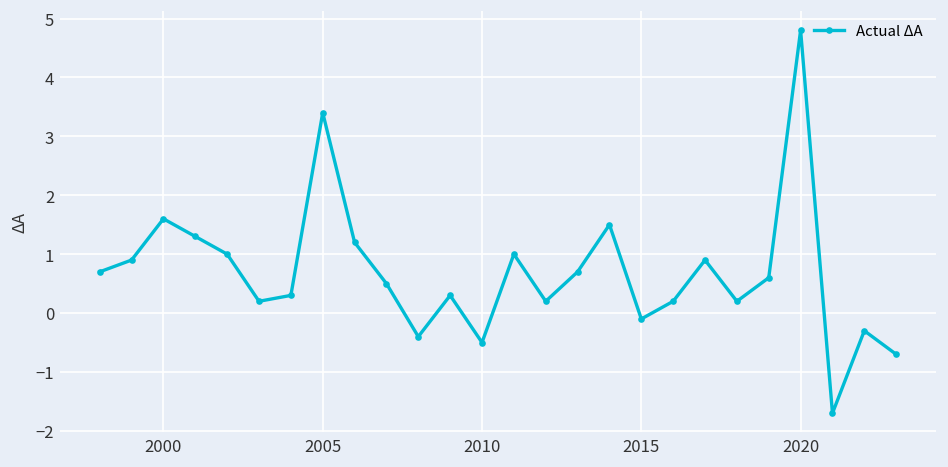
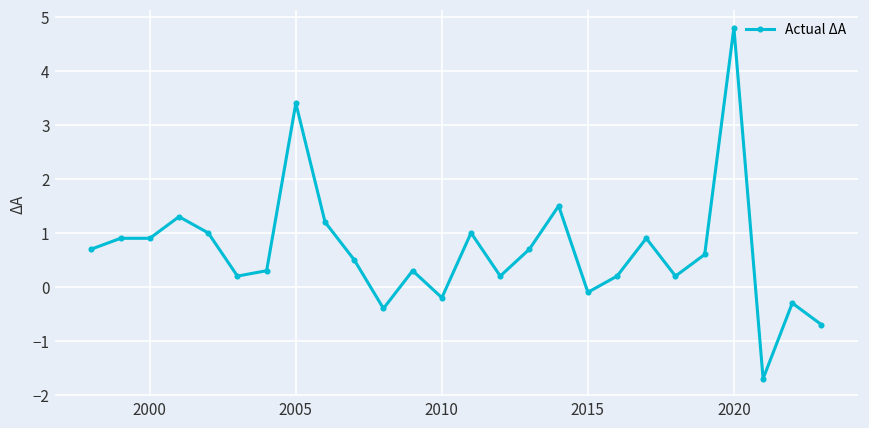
  {
-   "2000": 1.6,
+   "2000": 0.9,
    "2005": 3.4,
-   "2010": -0.5,
+   "2010": -0.2,
    "2015": -0.1,
    "2020": 4.8
  }
